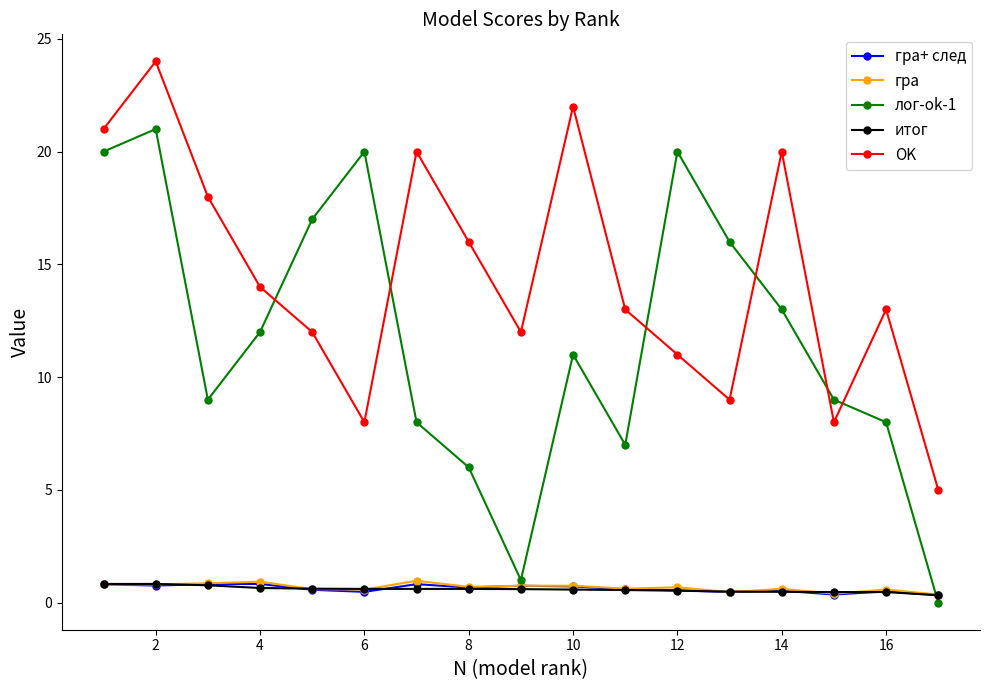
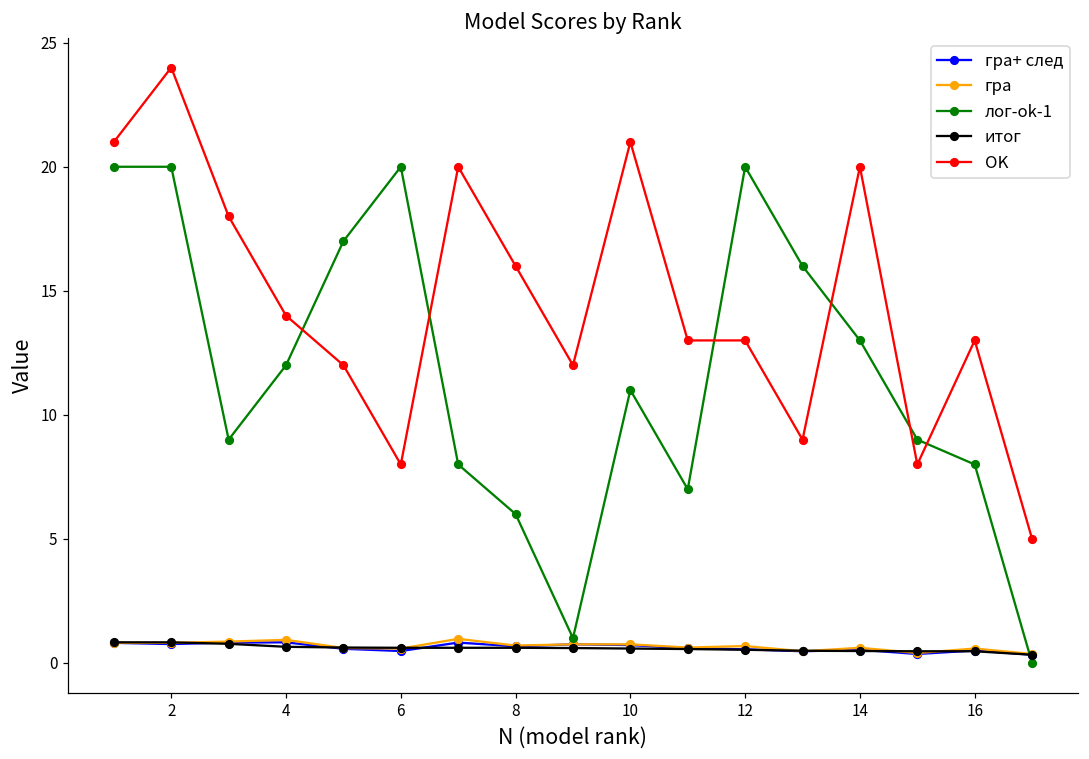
  {
    "гра": {
      "12": 0.7
    },
    "лог-ok-1": {
-     "2": 21,
+     "2": 20,
      "4": 12,
      "6": 20,
      "8": 6,
      "10": 11,
      "12": 20,
      "14": 13,
      "16": 8
    },
    "итог": {
      "4": 0.7,
      "10": 0.6
    },
    "OK": {
      "2": 24,
      "4": 14,
      "6": 8,
      "8": 16,
-     "10": 22,
-     "12": 11,
+     "10": 21,
+     "12": 13,
      "14": 20,
      "16": 13
    }
  }
